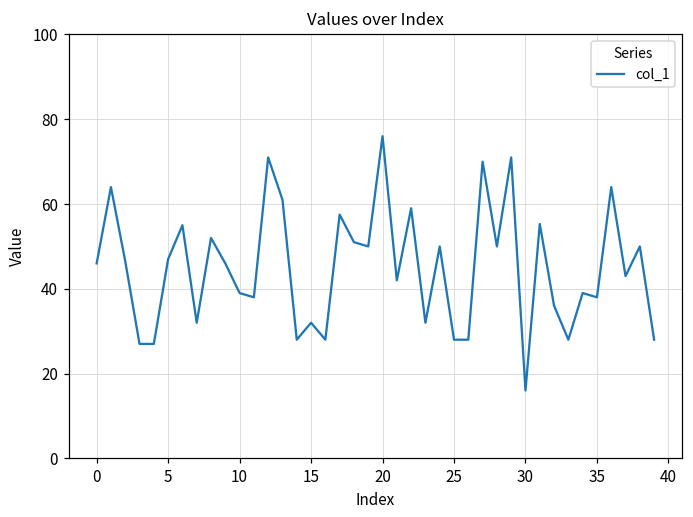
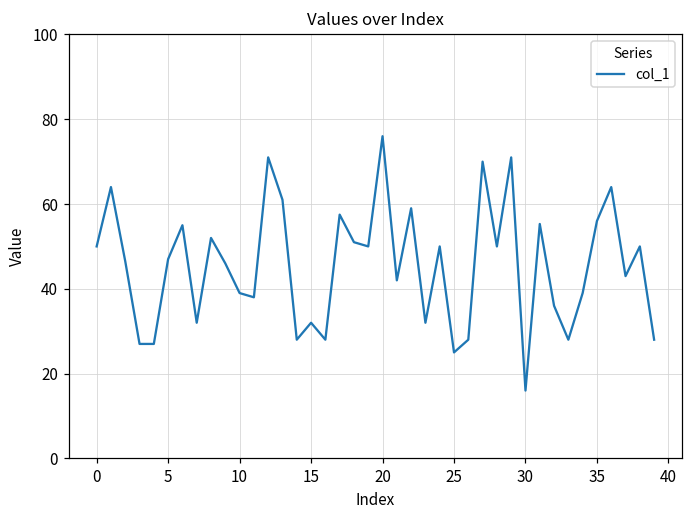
  {
-   "0": 46,
+   "0": 50,
    "5": 47,
    "10": 39,
    "15": 32,
    "20": 76,
-   "25": 28,
+   "25": 25,
    "30": 16,
-   "35": 38
+   "35": 56
  }
